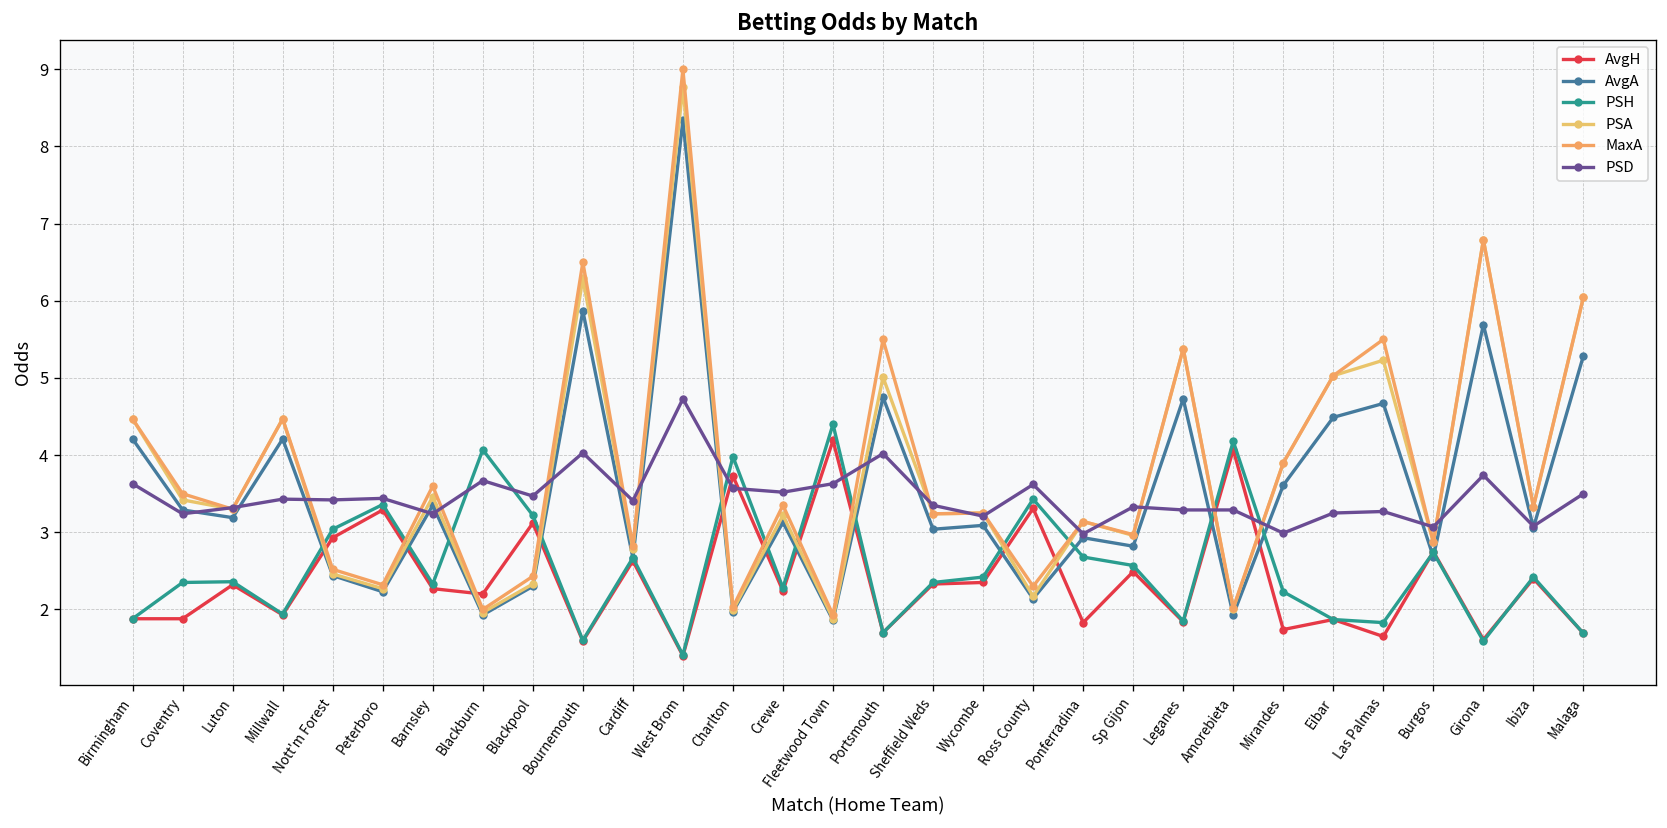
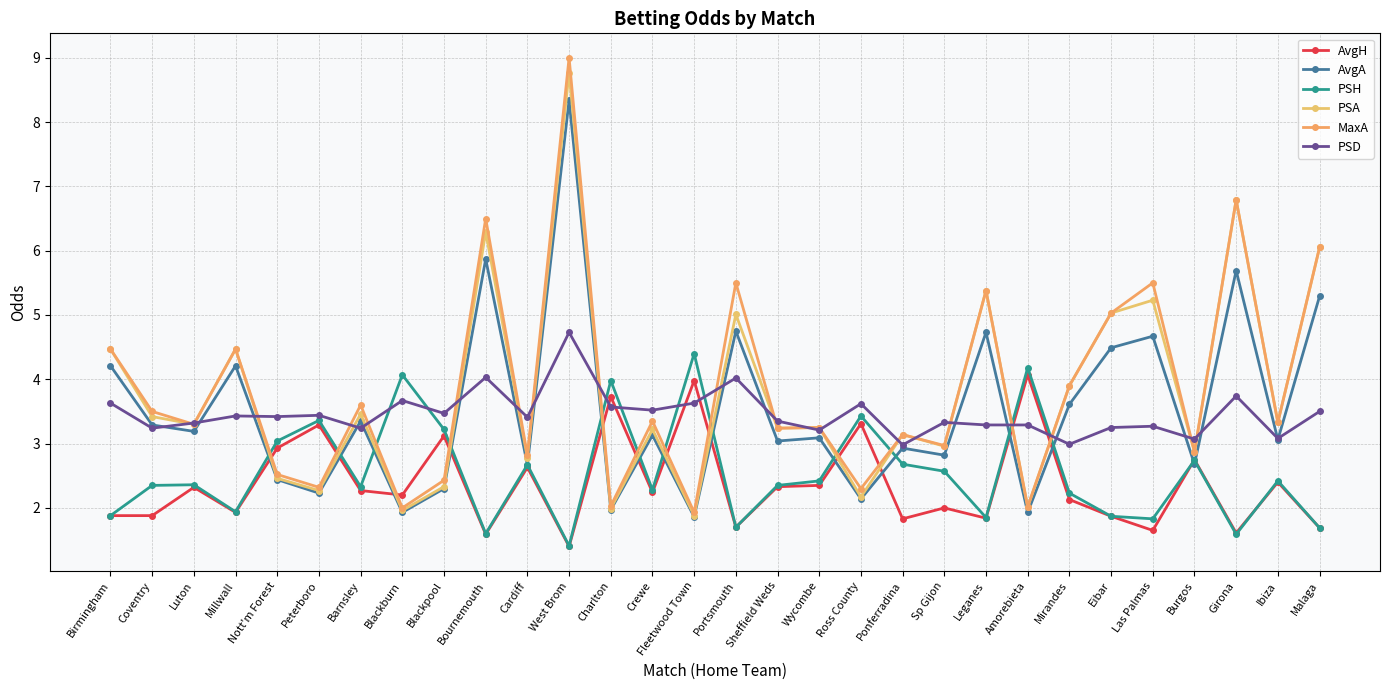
  {
    "AvgH": {
      "Coventry": 1.9,
      "Nott'm Forest": 2.9,
      "Peterboro": 3.3,
      "Barnsley": 2.3,
      "Blackburn": 2.2,
      "Blackpool": 3.1,
      "Cardiff": 2.6,
      "Charlton": 3.7,
      "Crewe": 2.2,
-     "Fleetwood Town": 4.2,
+     "Fleetwood Town": 4.0,
      "Wycombe": 2.4,
      "Ross County": 3.3,
      "Ponferradina": 1.8,
-     "Sp Gijon": 2.5,
+     "Sp Gijon": 2.0,
      "Amorebieta": 4.1,
-     "Mirandes": 1.7,
+     "Mirandes": 2.1,
      "Las Palmas": 1.7
    },
    "PSD": {
      "Birmingham": 3.6,
      "Coventry": 3.2,
      "Millwall": 3.4,
      "Nott'm Forest": 3.4,
      "Peterboro": 3.4,
      "Barnsley": 3.2,
      "Blackburn": 3.7,
      "Blackpool": 3.5,
      "Bournemouth": 4.0,
      "Cardiff": 3.4,
      "West Brom": 4.7,
      "Charlton": 3.6,
      "Crewe": 3.5,
      "Fleetwood Town": 3.6,
      "Portsmouth": 4.0,
      "Sheffield Weds": 3.4,
      "Wycombe": 3.2,
      "Ross County": 3.6,
      "Ponferradina": 3.0,
      "Sp Gijon": 3.3,
      "Leganes": 3.3,
      "Amorebieta": 3.3,
      "Mirandes": 3.0,
      "Eibar": 3.3,
      "Las Palmas": 3.3,
      "Burgos": 3.1,
      "Girona": 3.7,
      "Malaga": 3.5
    }
  }
